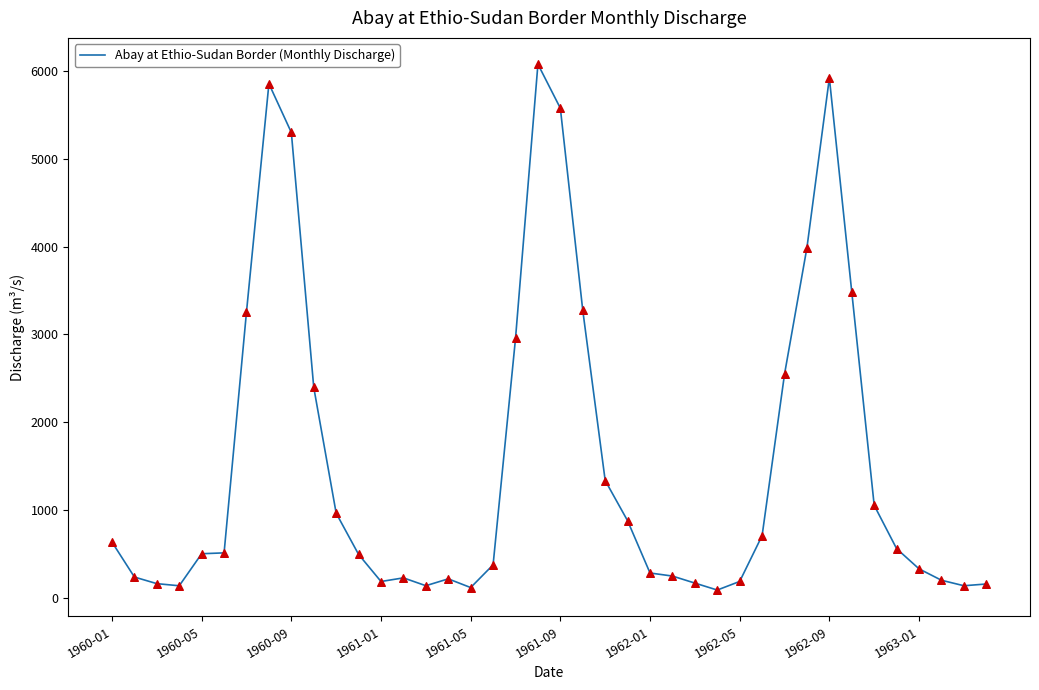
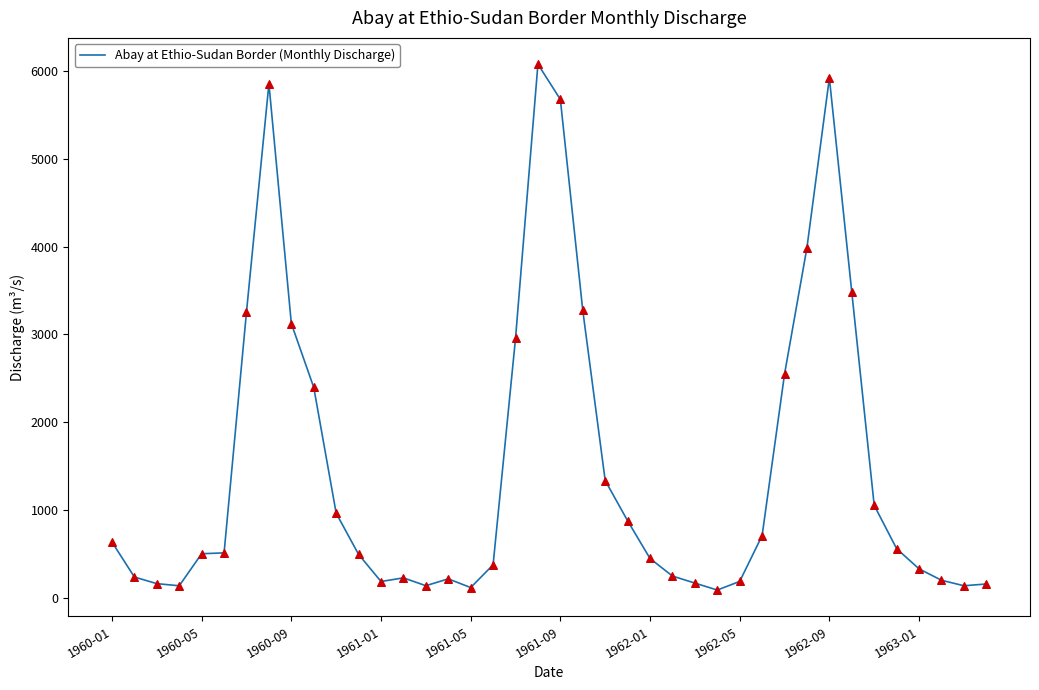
  {
    "1960-01": 600,
    "1960-05": 500,
-   "1960-09": 5300,
+   "1960-09": 3100,
    "1961-01": 200,
    "1961-05": 100,
-   "1961-09": 5600,
-   "1962-01": 300,
+   "1961-09": 5700,
+   "1962-01": 400,
    "1962-05": 200,
    "1962-09": 5900,
    "1963-01": 300
  }
